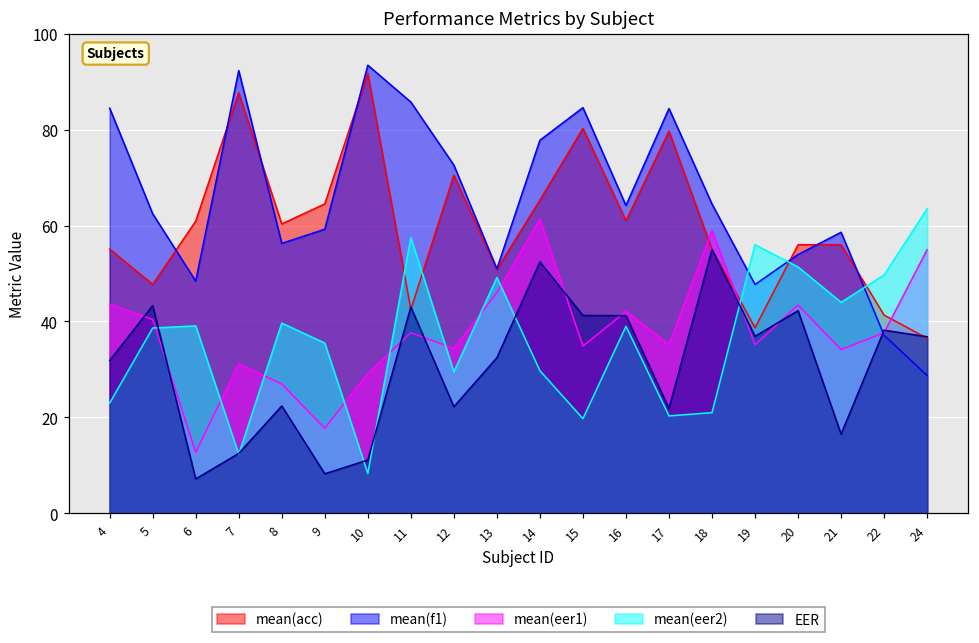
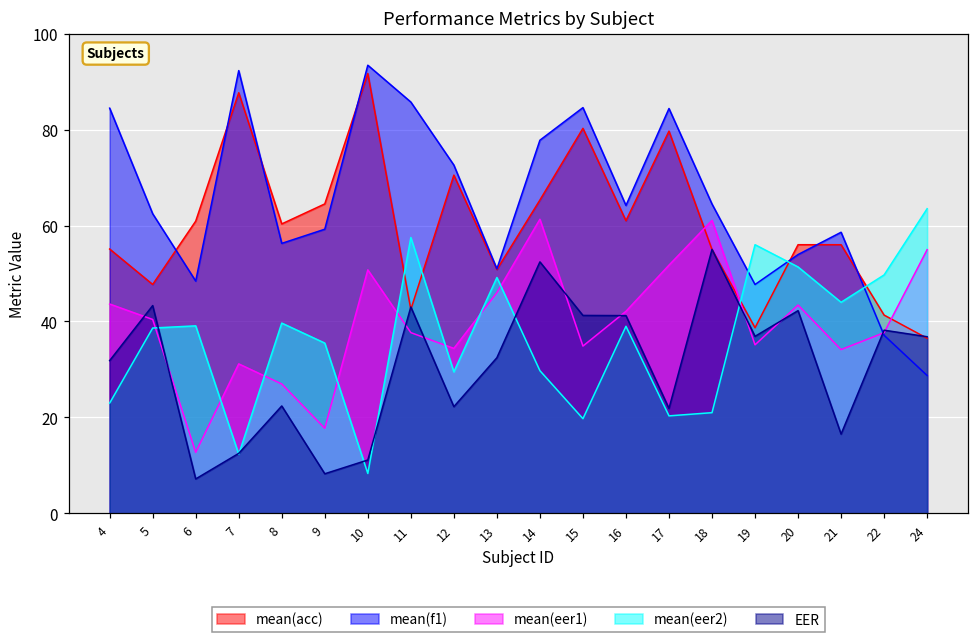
  {
    "mean(acc)": {
      "4": 55,
      "5": 48,
      "6": 61,
      "7": 88,
      "8": 60,
      "9": 65,
      "10": 92,
      "12": 71,
      "14": 65,
      "15": 80,
      "16": 61,
      "17": 80,
      "19": 39,
      "20": 56,
      "21": 56,
      "22": 41
    },
    "mean(f1)": {
      "4": 84,
      "5": 62,
      "6": 48,
      "7": 92,
      "8": 56,
      "9": 59,
      "10": 93,
      "11": 86,
      "12": 73,
      "14": 78,
      "15": 85,
      "16": 64,
      "17": 84,
      "18": 64,
      "19": 48,
      "20": 54,
      "21": 59,
      "24": 29
    },
    "mean(eer1)": {
      "4": 44,
      "5": 40,
      "6": 13,
      "7": 31,
      "8": 27,
      "9": 18,
-     "10": 29,
+     "10": 51,
      "11": 38,
      "12": 34,
      "13": 46,
      "14": 61,
      "15": 35,
      "16": 42,
-     "17": 35,
-     "18": 59,
+     "17": 52,
+     "18": 61,
      "19": 35,
      "20": 43,
      "21": 34,
      "24": 55
    },
    "mean(eer2)": {
      "4": 23,
      "5": 39,
      "6": 39,
      "8": 40,
      "9": 36,
      "10": 8,
      "11": 57,
      "12": 30,
      "13": 49,
      "14": 30,
      "15": 20,
      "16": 39,
      "17": 20,
      "18": 21,
      "19": 56,
      "20": 51,
      "21": 44,
      "22": 50,
      "24": 64
    },
    "EER": {
      "4": 32,
      "5": 43,
      "6": 7,
      "8": 22,
      "9": 8,
      "10": 11,
      "12": 22,
      "13": 32,
      "14": 52,
      "15": 41,
      "16": 41,
      "17": 22,
      "19": 37,
      "20": 42,
      "21": 17
    }
  }
